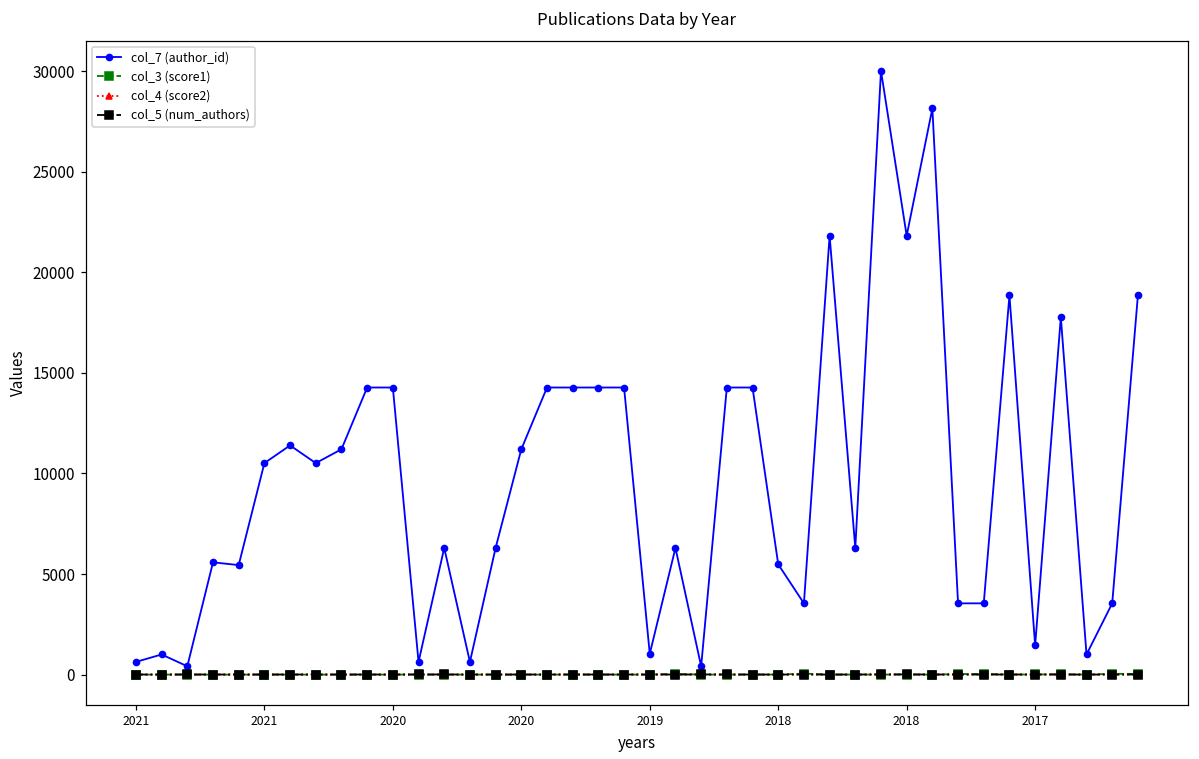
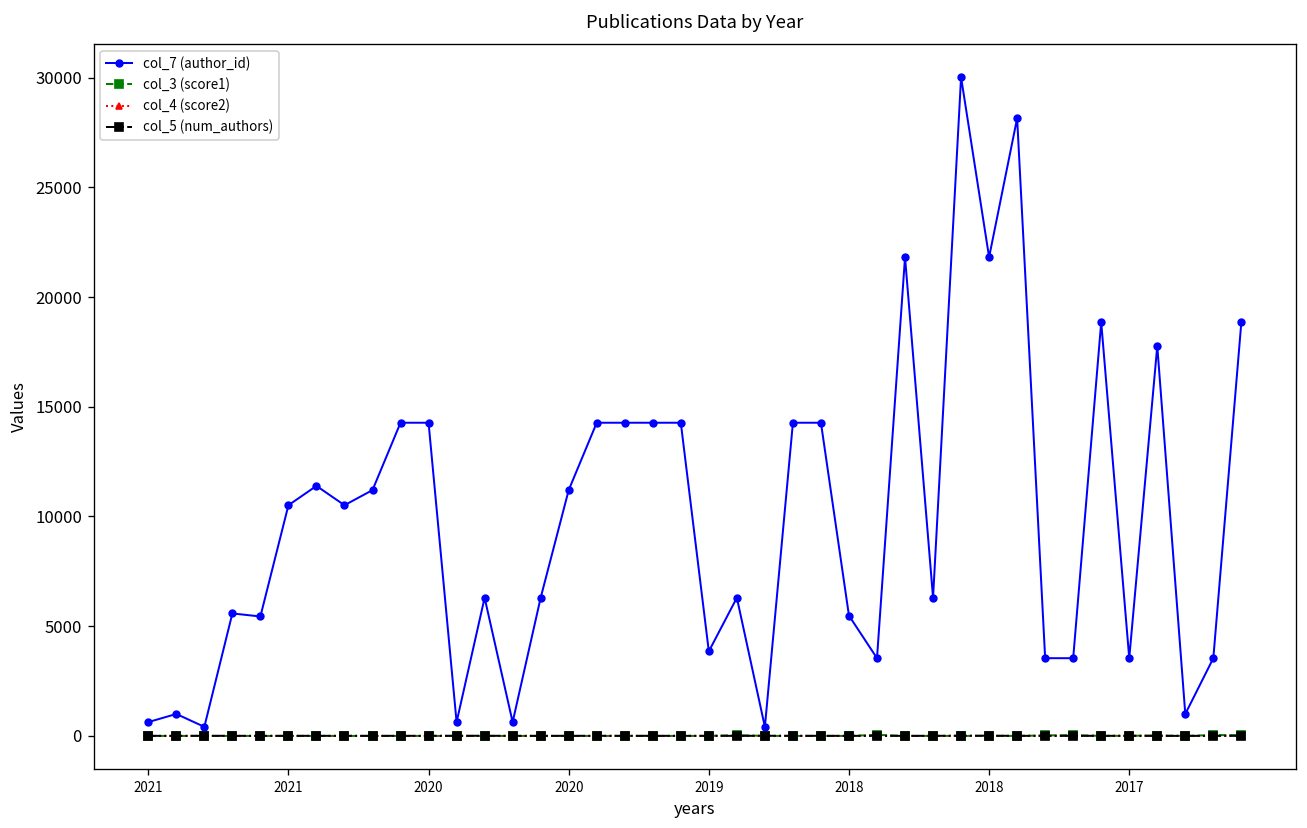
  {
    "col_7 (author_id)": {
-     "2019": 1000,
-     "2017": 1400
+     "2019": 3900,
+     "2017": 3500
    }
  }
